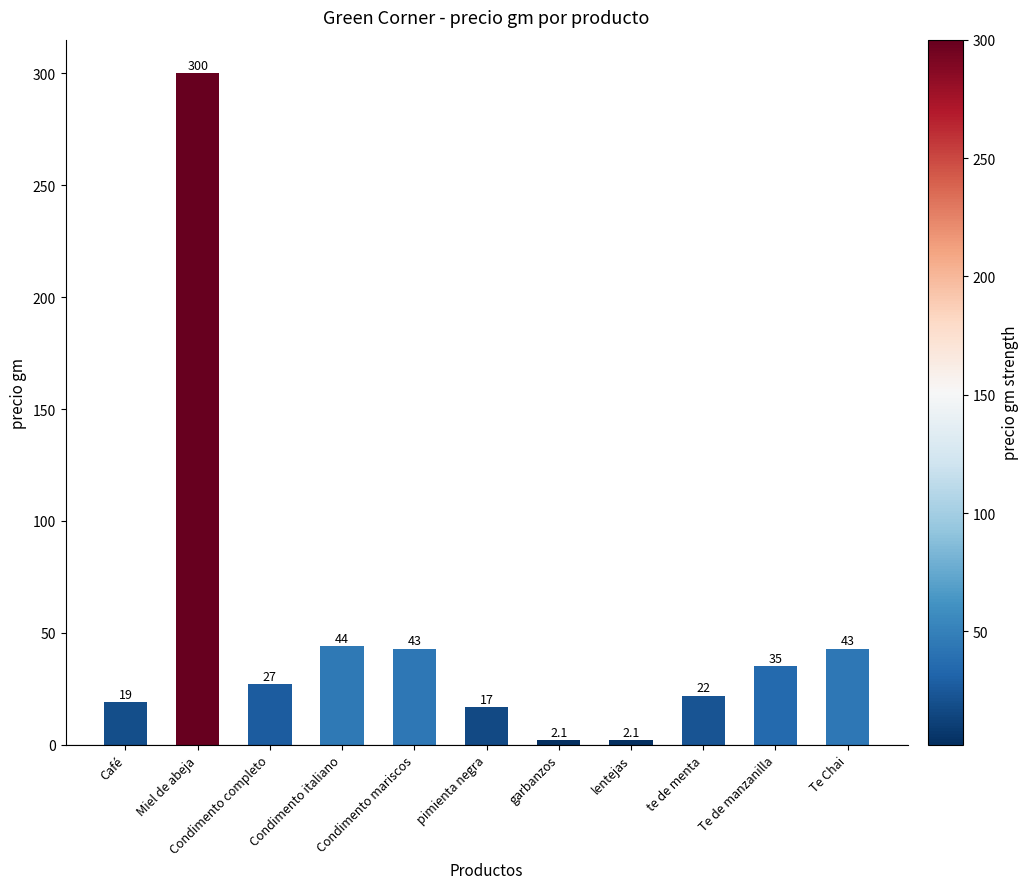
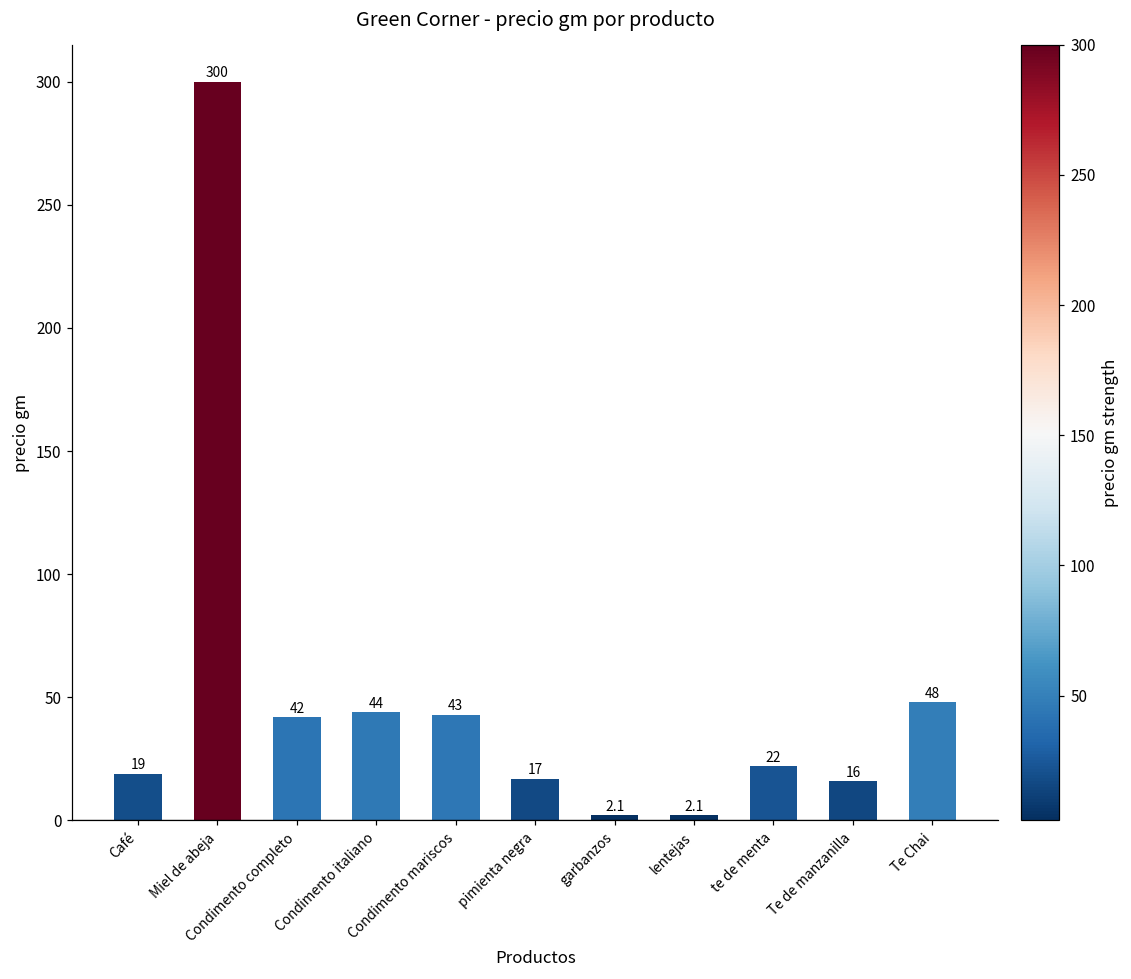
  {
    "Café": 19,
    "Miel de abeja": 300,
-   "Condimento completo": 27,
+   "Condimento completo": 42,
    "Condimento italiano": 44,
    "Condimento mariscos": 43,
    "pimienta negra": 17,
    "garbanzos": 2.1,
    "lentejas": 2.1,
    "te de menta": 22,
-   "Te de manzanilla": 35,
-   "Te Chai": 43
+   "Te de manzanilla": 16,
+   "Te Chai": 48
  }
